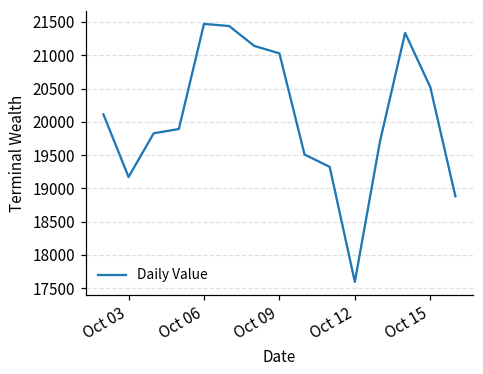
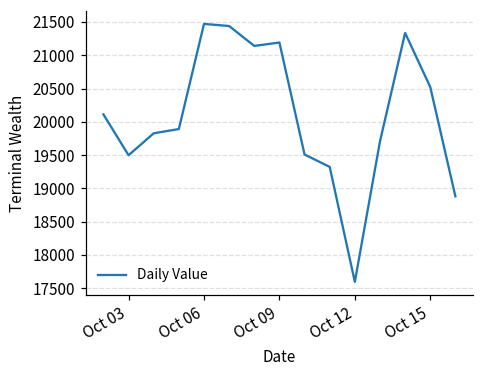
  {
-   "Oct 03": 19200,
+   "Oct 03": 19500,
    "Oct 06": 21500,
-   "Oct 09": 21000,
+   "Oct 09": 21200,
    "Oct 12": 17600,
    "Oct 15": 20500
  }
